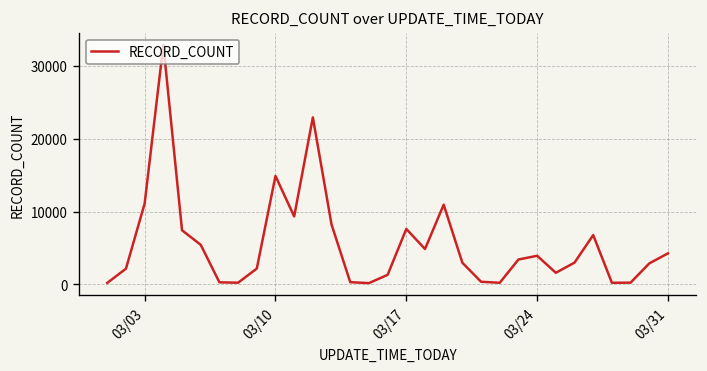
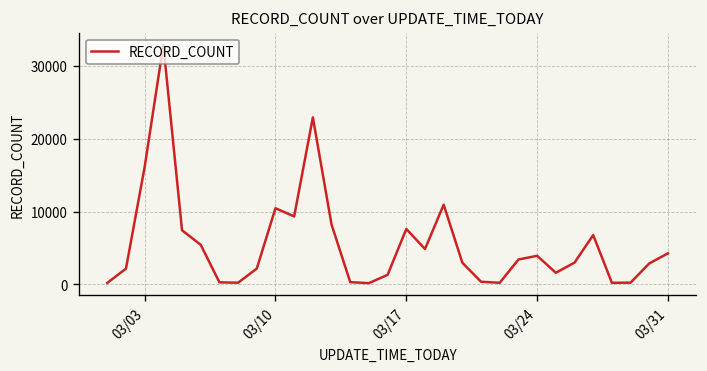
  {
-   "03/03": 11000,
-   "03/10": 15000,
+   "03/03": 16000,
+   "03/10": 10000,
    "03/17": 8000,
    "03/24": 4000,
    "03/31": 4000
  }
